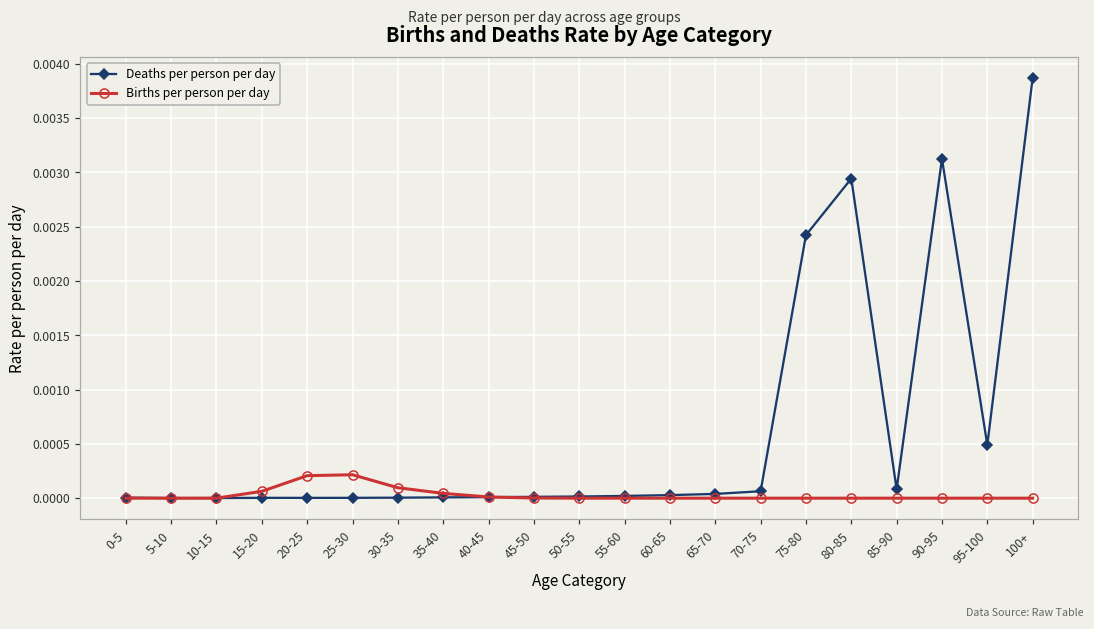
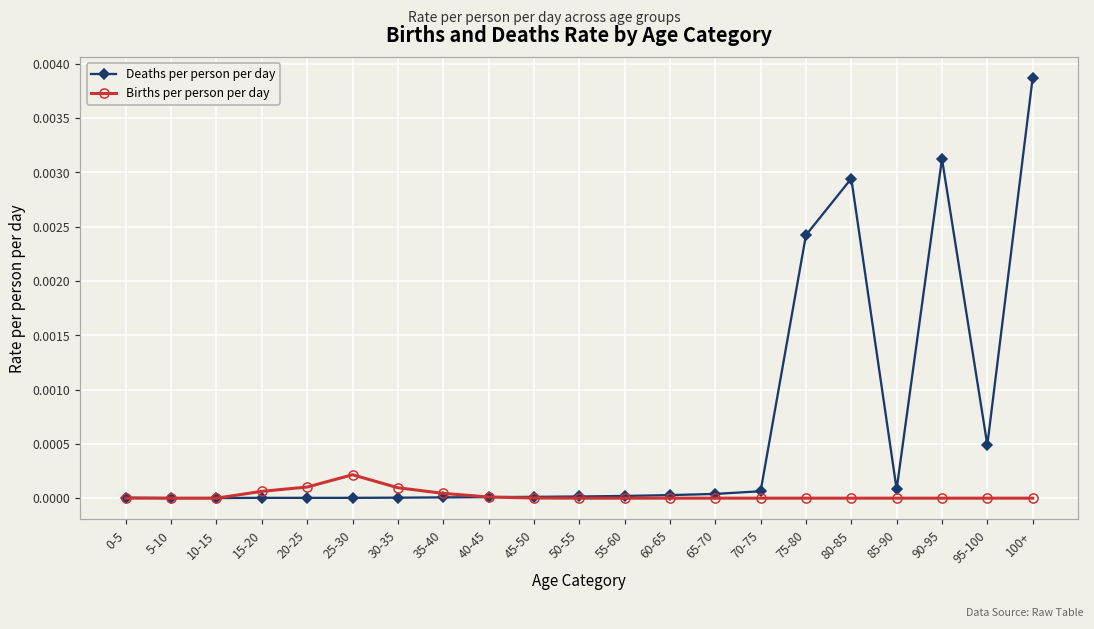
  {
    "Deaths per person per day": {
      "15-20": 0.0000,
      "20-25": 0.0000,
      "25-30": 0.0000,
      "30-35": 0.0000,
      "35-40": 0.0000,
      "60-65": 0.0000,
      "65-70": 0.0000,
      "70-75": 0.0001,
      "75-80": 0.0024,
      "80-85": 0.0029,
      "85-90": 0.0001,
      "90-95": 0.0031,
      "95-100": 0.0005,
      "100+": 0.0039
    },
    "Births per person per day": {
      "15-20": 0.0001,
-     "20-25": 0.0002,
+     "20-25": 0.0001,
      "25-30": 0.0002,
      "30-35": 0.0001,
      "35-40": 0.0000,
      "60-65": 0.0000,
      "65-70": 0.0000,
      "70-75": 0.0000,
      "75-80": 0.0000,
      "80-85": 0.0000,
      "85-90": 0.0000,
      "90-95": 0.0000,
      "95-100": 0.0000,
      "100+": 0.0000
    }
  }
